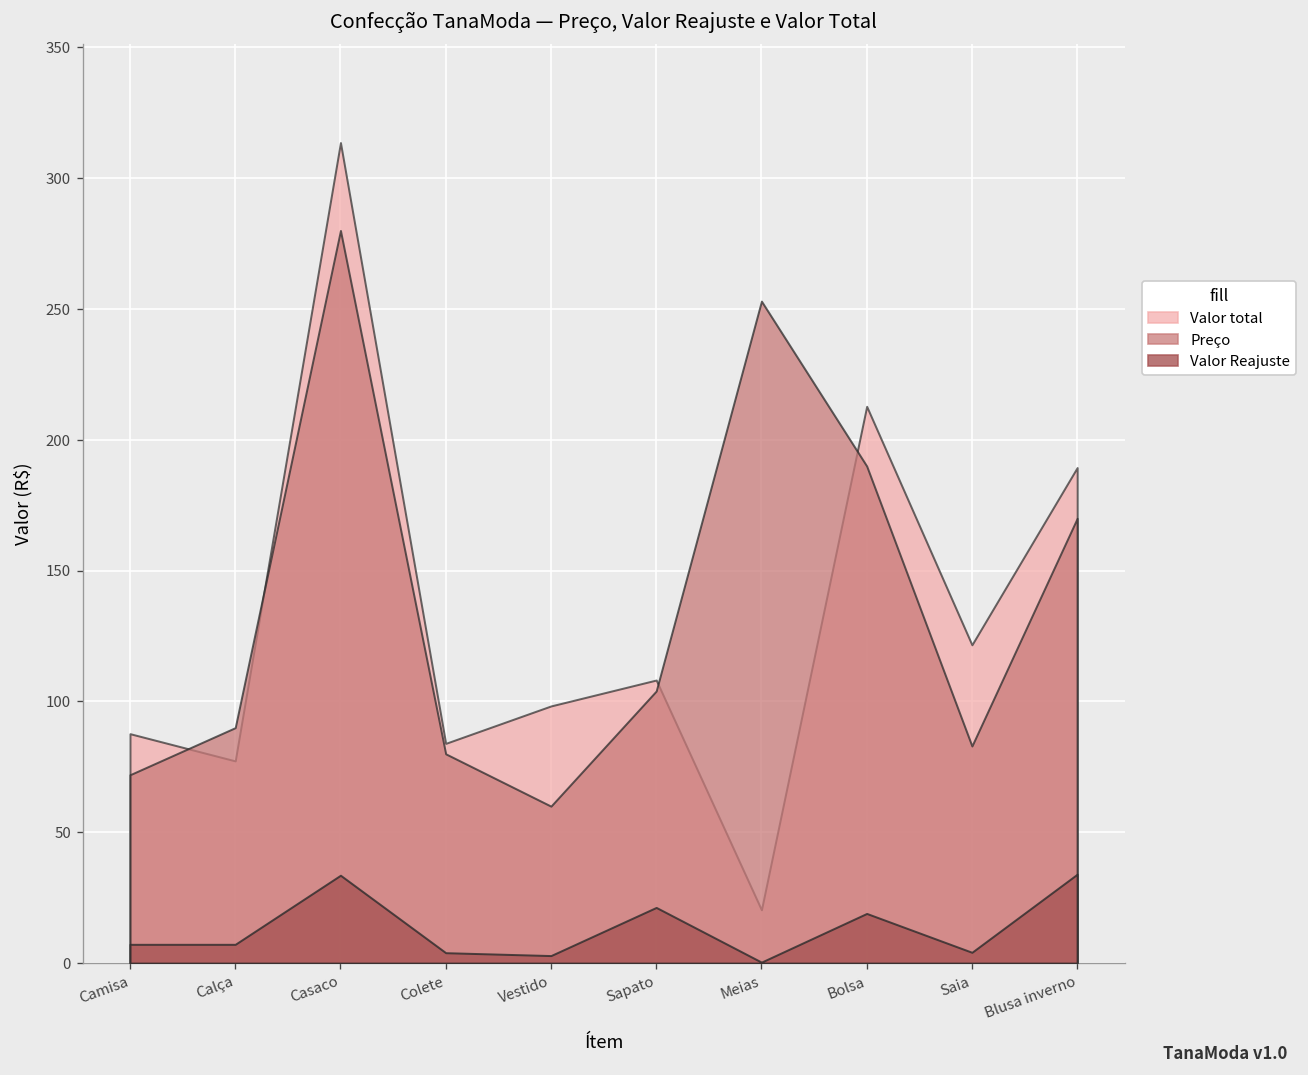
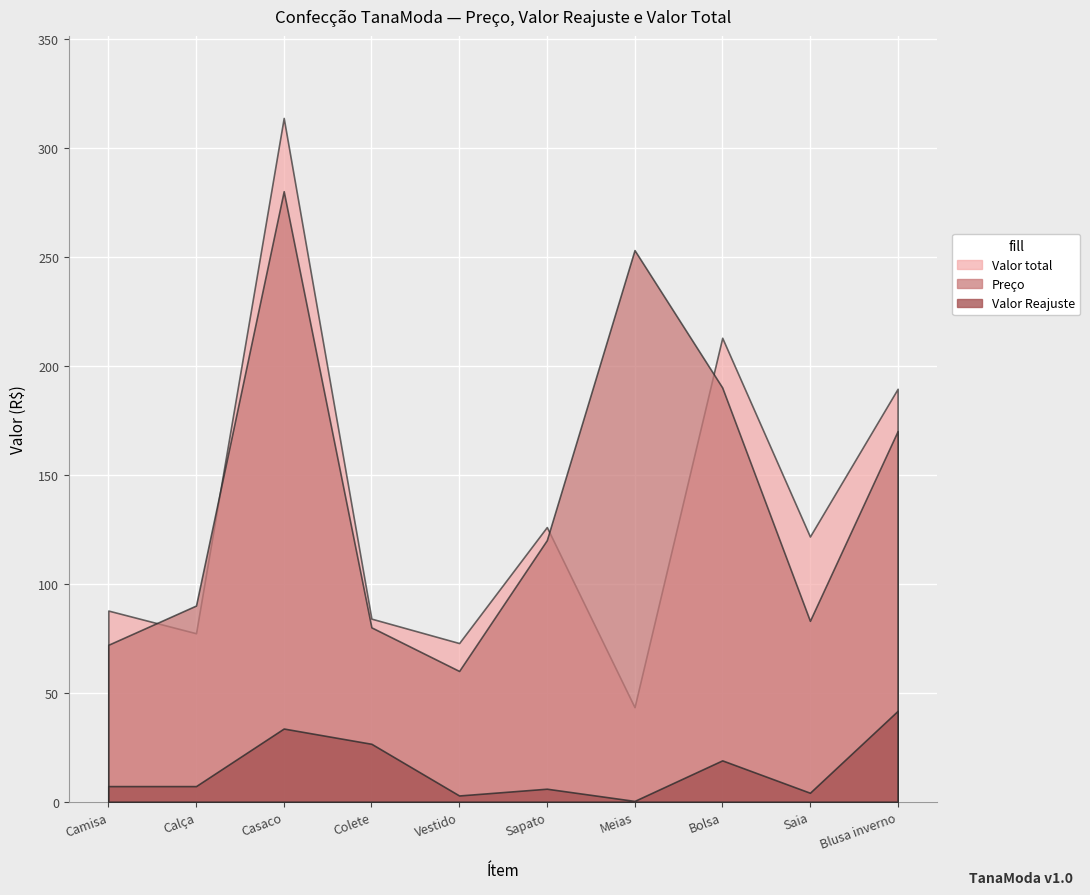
  {
    "Valor total": {
      "Camisa": 88,
      "Calça": 77,
      "Casaco": 314,
      "Colete": 84,
-     "Vestido": 98,
-     "Sapato": 108,
-     "Meias": 20,
+     "Vestido": 73,
+     "Sapato": 126,
+     "Meias": 43,
      "Bolsa": 213,
      "Saia": 122,
      "Blusa inverno": 189
    },
    "Preço": {
      "Camisa": 72,
      "Calça": 90,
      "Casaco": 280,
      "Colete": 80,
      "Vestido": 60,
-     "Sapato": 104,
+     "Sapato": 120,
      "Meias": 253,
      "Bolsa": 190,
      "Saia": 83,
      "Blusa inverno": 170
    },
    "Valor Reajuste": {
      "Camisa": 7,
      "Calça": 7,
      "Casaco": 34,
-     "Colete": 4,
+     "Colete": 27,
      "Vestido": 3,
-     "Sapato": 21,
+     "Sapato": 6,
      "Bolsa": 19,
      "Saia": 4,
-     "Blusa inverno": 34
+     "Blusa inverno": 42
    }
  }
